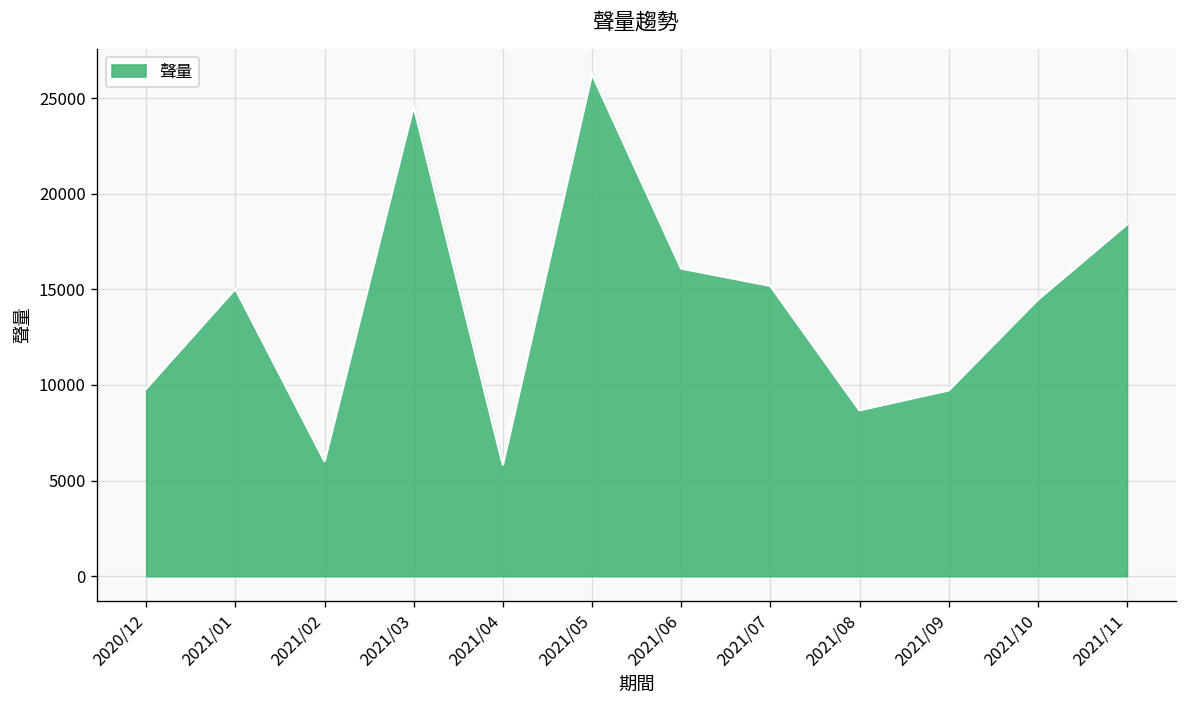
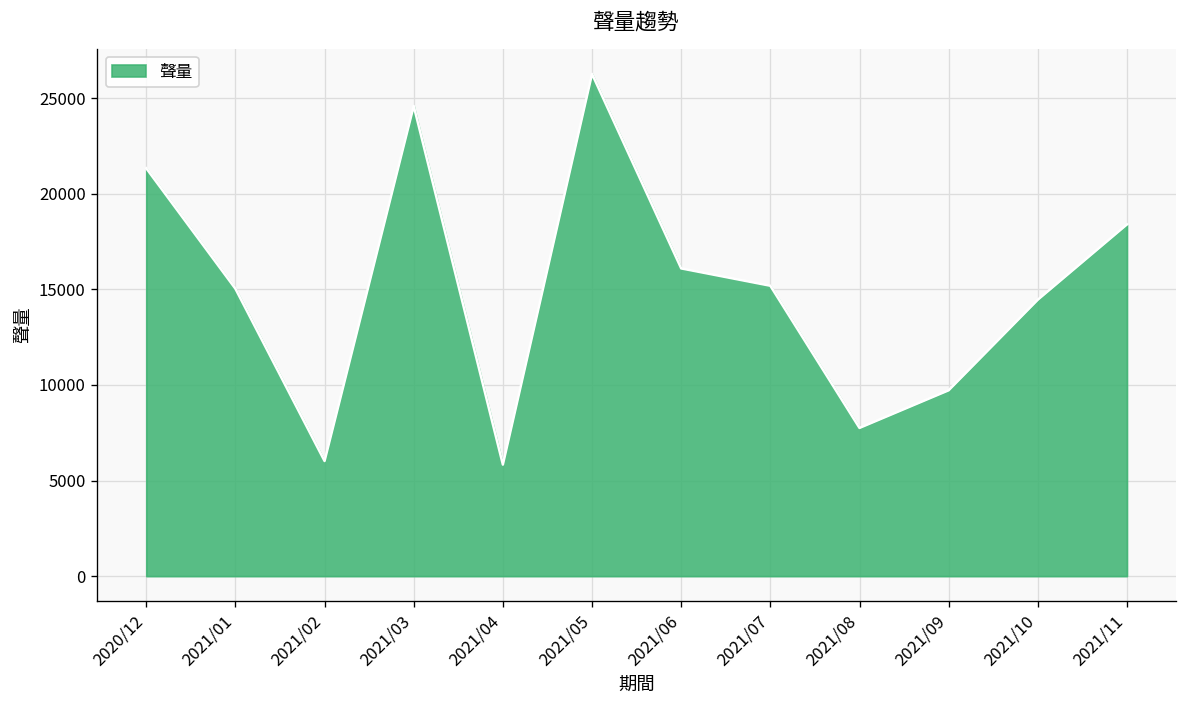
  {
-   "2020/12": 9800,
+   "2020/12": 21300,
    "2021/01": 15000,
    "2021/02": 6000,
    "2021/03": 24600,
    "2021/04": 5800,
    "2021/05": 26300,
    "2021/06": 16100,
    "2021/07": 15200,
-   "2021/08": 8700,
+   "2021/08": 7800,
    "2021/09": 9700,
    "2021/10": 14500,
    "2021/11": 18400
  }
